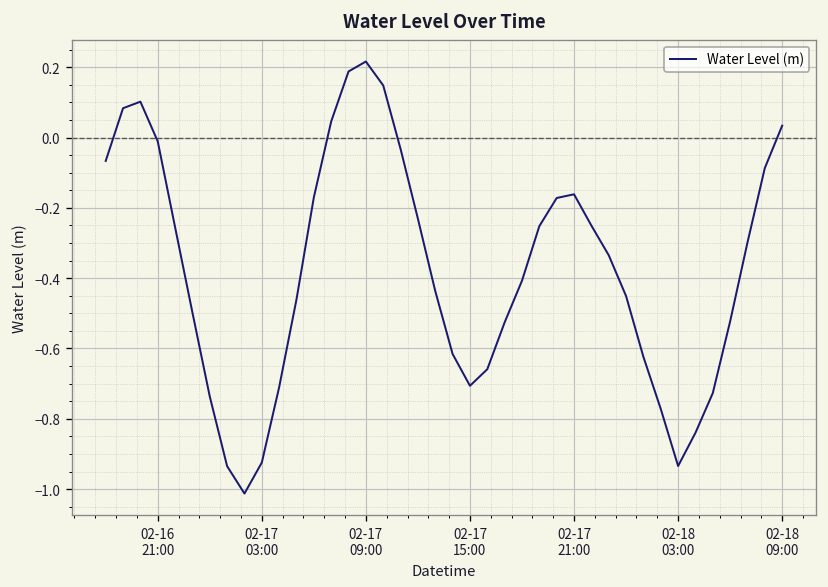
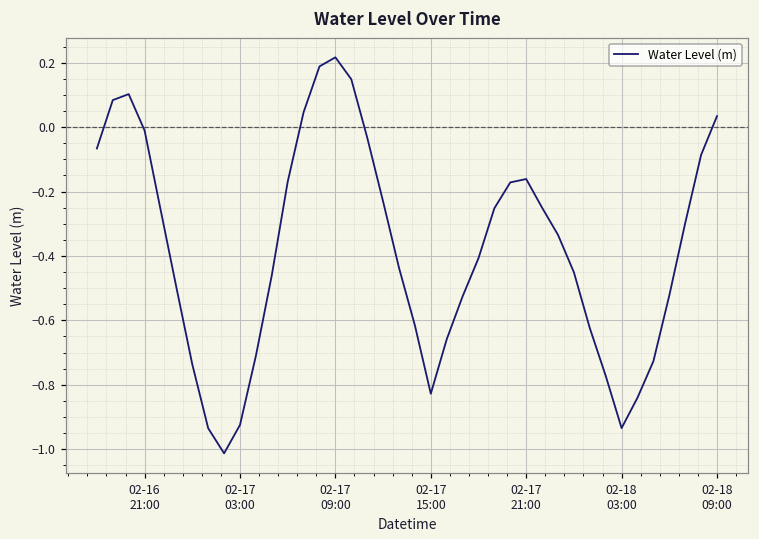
  {
    "02-16 21:00": -0.01,
    "02-17 03:00": -0.92,
    "02-17 09:00": 0.22,
-   "02-17 15:00": -0.71,
+   "02-17 15:00": -0.83,
    "02-17 21:00": -0.16,
    "02-18 03:00": -0.93,
    "02-18 09:00": 0.03
  }
